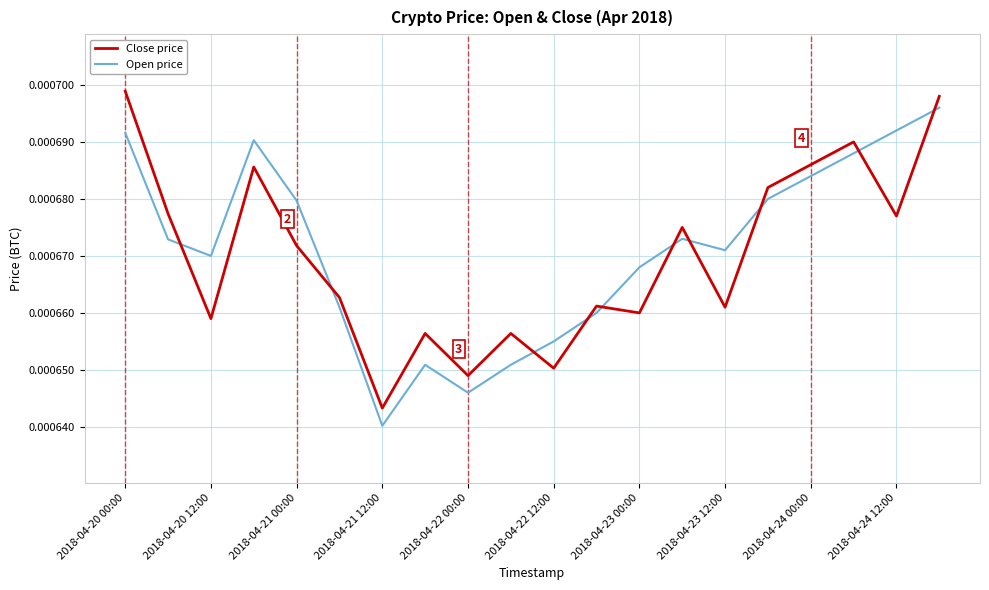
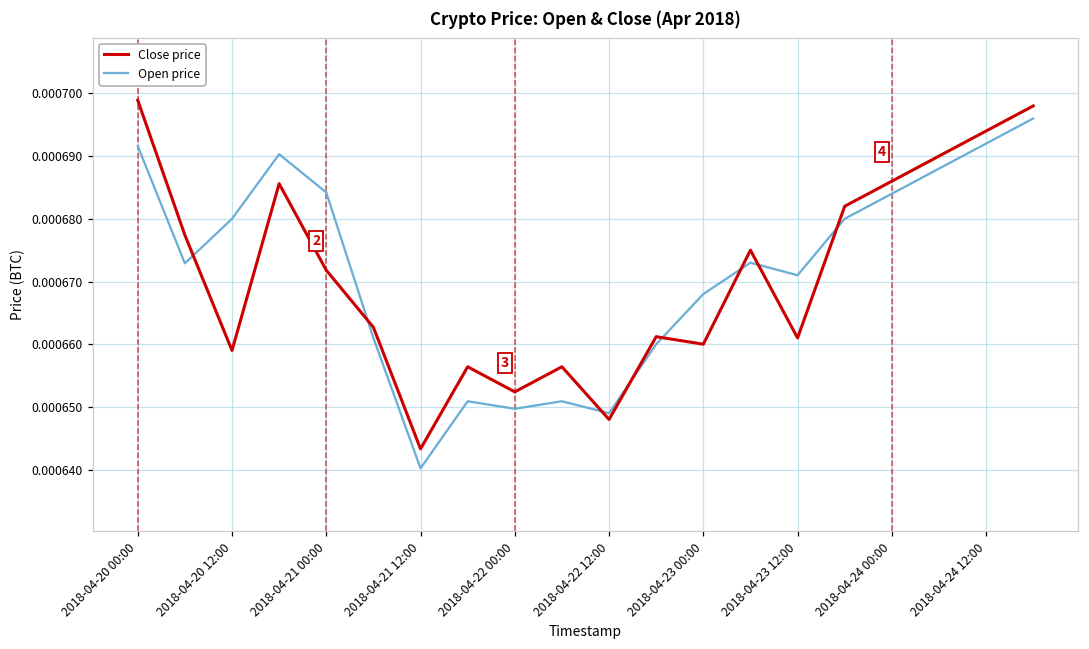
  {
    "Close price": {
      "2018-04-20 12:00": 0.000659,
      "2018-04-21 12:00": 0.000643,
-     "2018-04-22 00:00": 0.000649,
-     "2018-04-22 12:00": 0.000650,
+     "2018-04-22 00:00": 0.000652,
+     "2018-04-22 12:00": 0.000648,
      "2018-04-23 00:00": 0.000660,
      "2018-04-23 12:00": 0.000661,
-     "2018-04-24 12:00": 0.000677
+     "2018-04-24 12:00": 0.000694
    },
    "Open price": {
      "2018-04-20 00:00": 0.000692,
-     "2018-04-20 12:00": 0.00067,
-     "2018-04-21 00:00": 0.000680,
+     "2018-04-20 12:00": 0.00068,
+     "2018-04-21 00:00": 0.000684,
      "2018-04-21 12:00": 0.000640,
-     "2018-04-22 00:00": 0.000646,
-     "2018-04-22 12:00": 0.000655,
+     "2018-04-22 00:00": 0.000650,
+     "2018-04-22 12:00": 0.000649,
      "2018-04-23 00:00": 0.000668,
      "2018-04-23 12:00": 0.000671,
      "2018-04-24 00:00": 0.000684,
      "2018-04-24 12:00": 0.000692
    }
  }
